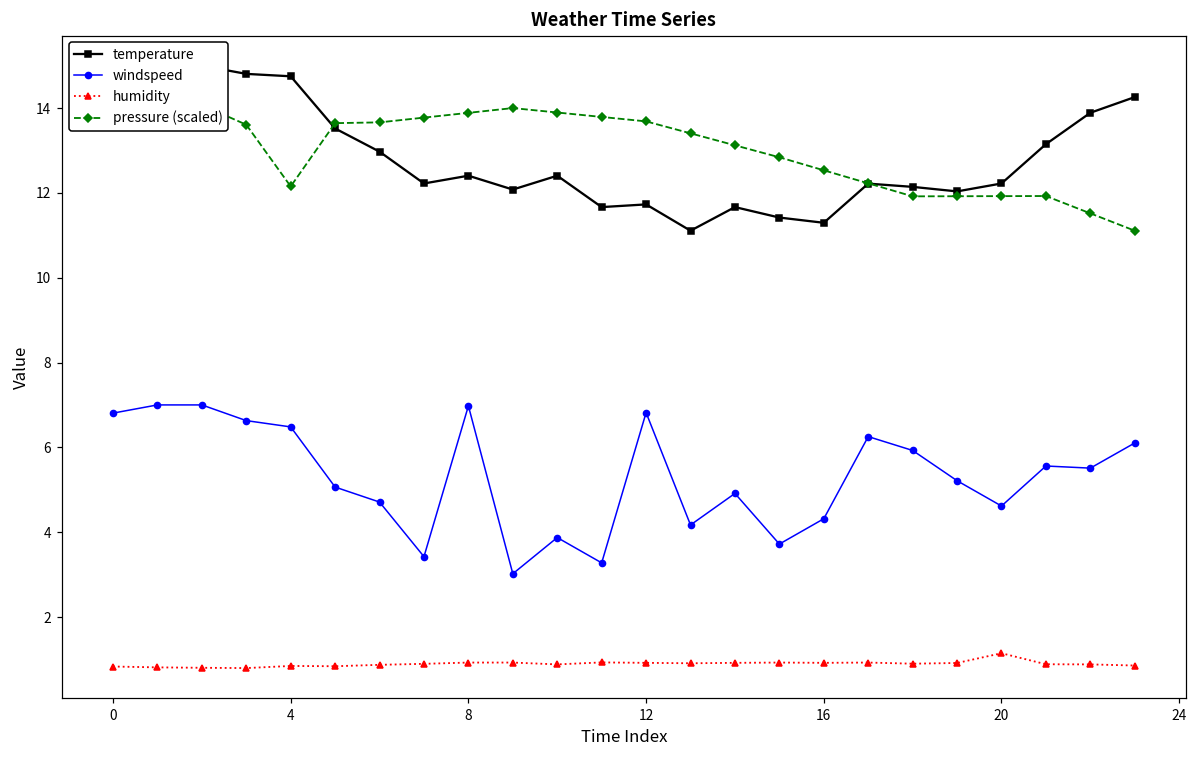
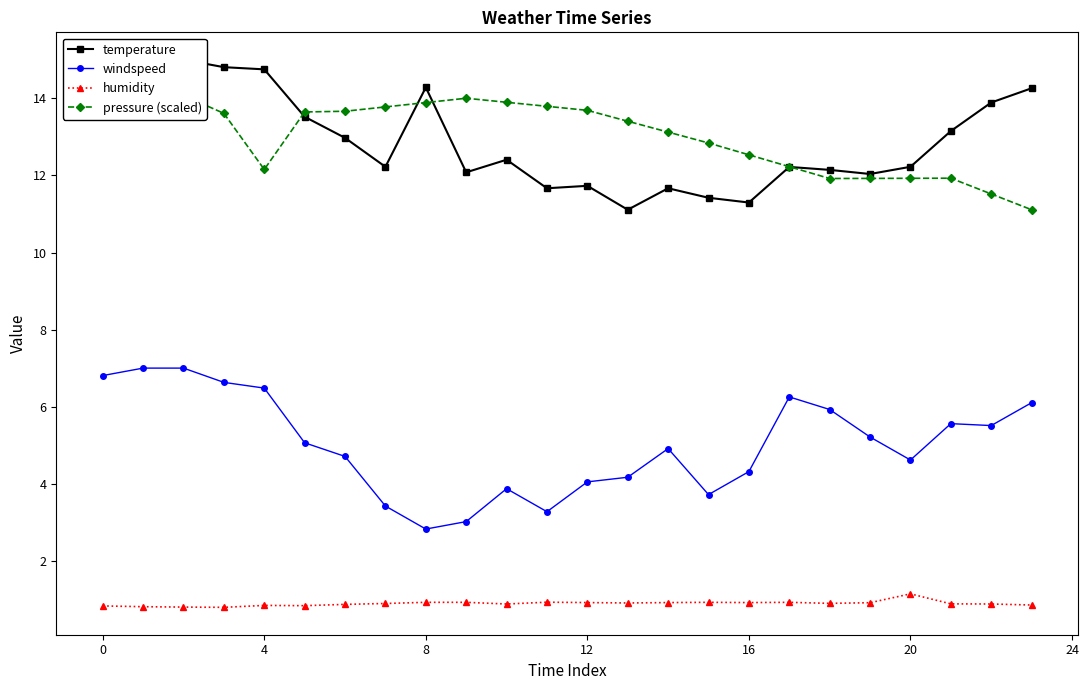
  {
    "temperature": {
      "4": 14.8,
-     "8": 12.4,
+     "8": 14.3,
      "12": 11.7,
      "16": 11.3,
      "20": 12.2
    },
    "windspeed": {
      "0": 6.8,
      "4": 6.5,
-     "8": 7.0,
-     "12": 6.8,
+     "8": 2.8,
+     "12": 4.1,
      "16": 4.3,
      "20": 4.6
    },
    "humidity": {
      "0": 0.8,
      "4": 0.9,
      "8": 0.9,
      "12": 0.9,
      "16": 0.9,
      "20": 1.2
    },
    "pressure (scaled)": {
      "4": 12.2,
      "8": 13.9,
      "12": 13.7,
      "16": 12.5,
      "20": 11.9
    }
  }
